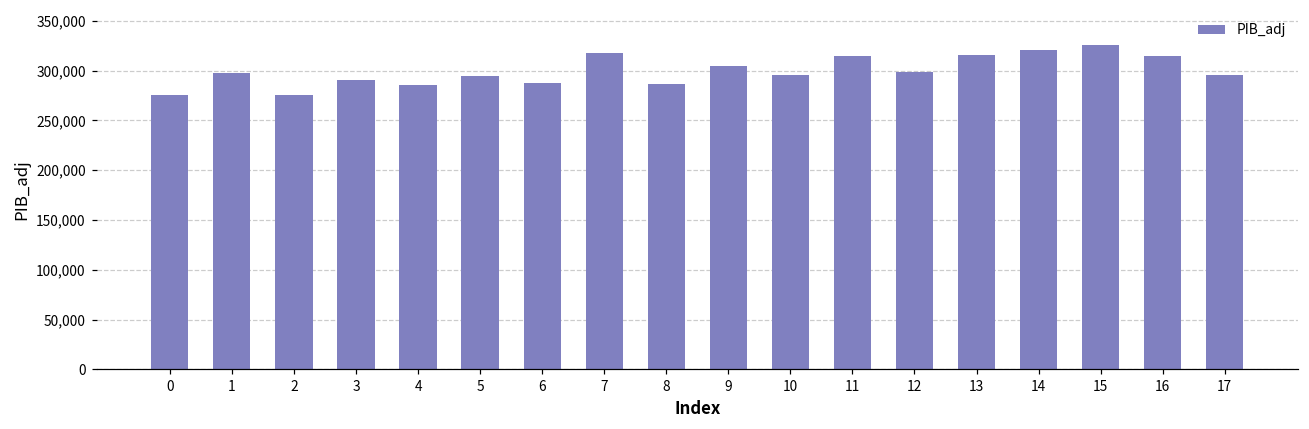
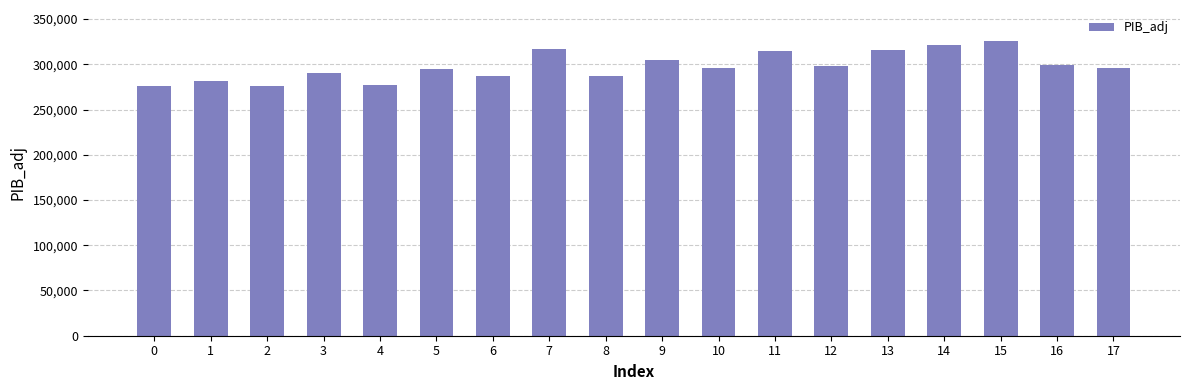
  {
    "0": "280,000",
-   "1": "300,000",
+   "1": "280,000",
    "2": "280,000",
    "3": "290,000",
-   "4": "290,000",
+   "4": "280,000",
    "5": "290,000",
    "6": "290,000",
    "7": "320,000",
    "8": "290,000",
    "9": "300,000",
    "10": "300,000",
    "11": "310,000",
    "12": "300,000",
    "13": "320,000",
    "14": "320,000",
    "15": "330,000",
-   "16": "310,000",
+   "16": "300,000",
    "17": "300,000"
  }
